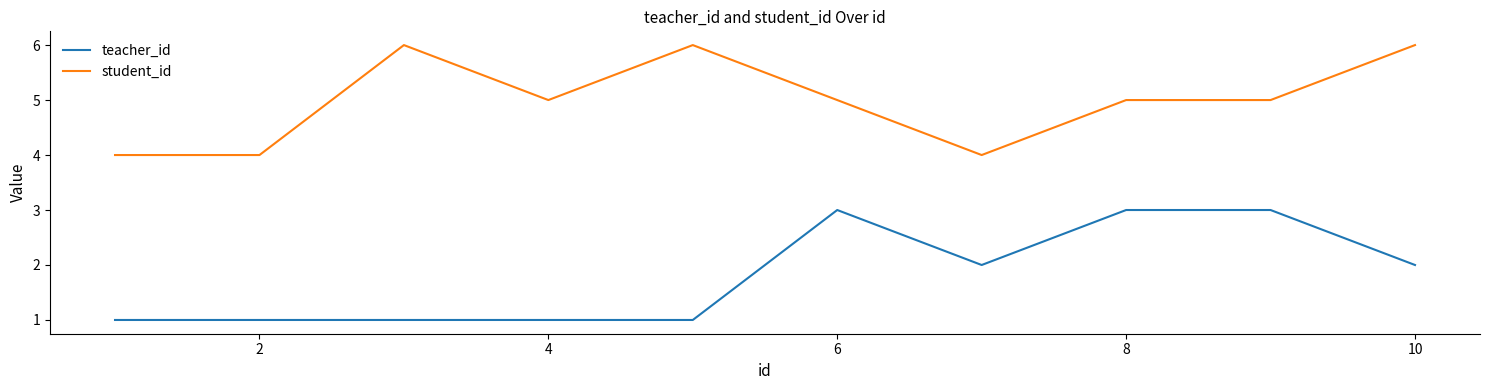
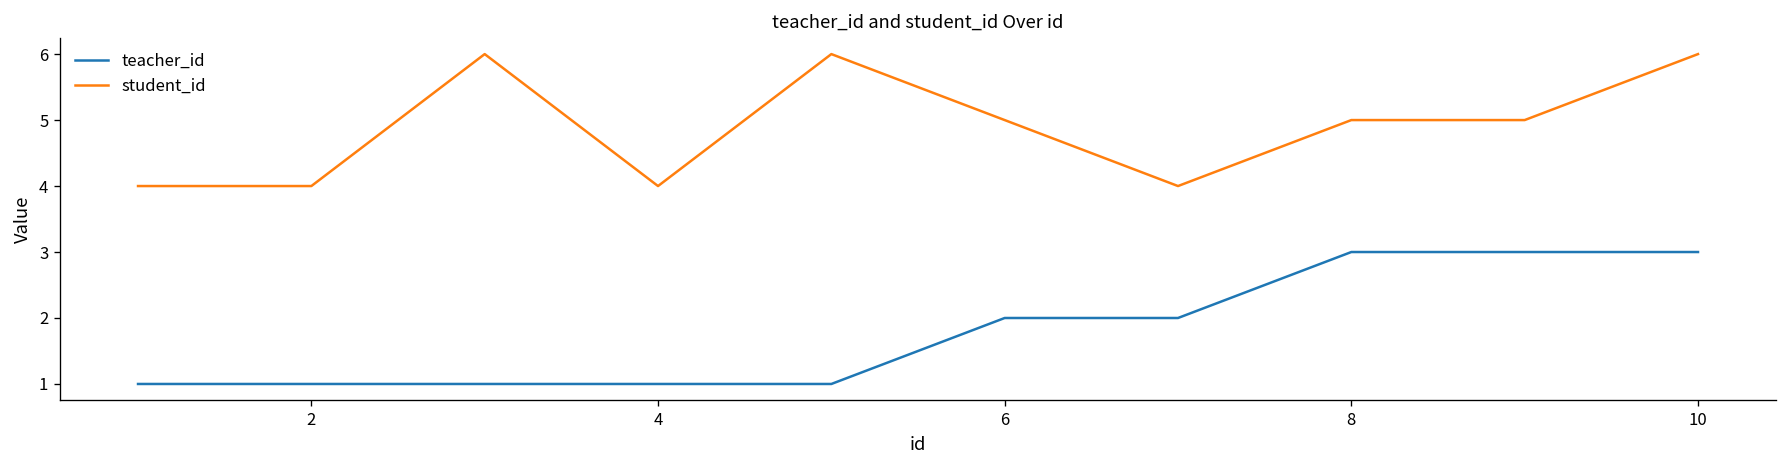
  {
    "teacher_id": {
      "2": 1,
      "4": 1,
-     "6": 3,
+     "6": 2,
      "8": 3,
-     "10": 2
+     "10": 3
    },
    "student_id": {
      "2": 4,
-     "4": 5,
+     "4": 4,
      "6": 5,
      "8": 5,
      "10": 6
    }
  }
